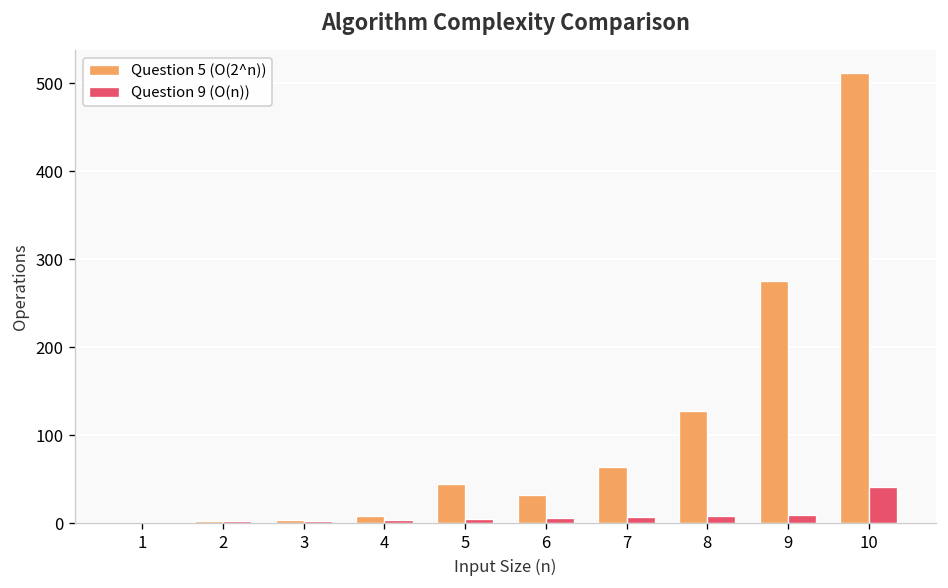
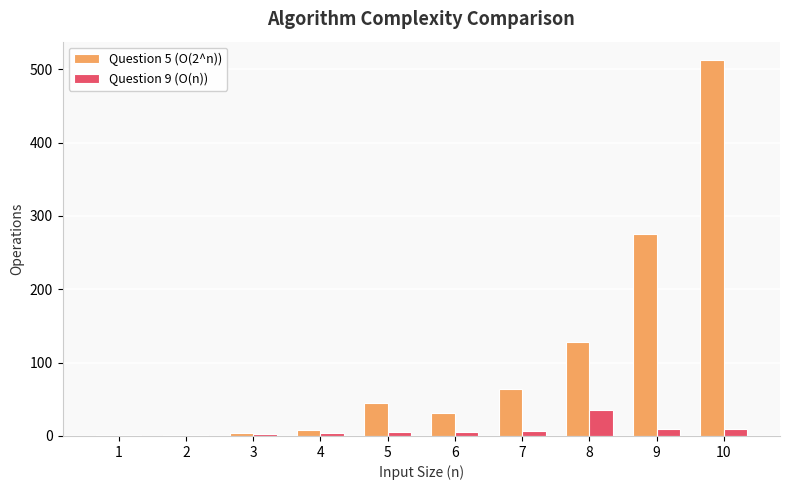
  {
    "Question 5 (O(2^n))": {
      "3": 0,
      "4": 10,
      "5": 50,
      "6": 30,
      "7": 60,
      "8": 130,
      "9": 280,
      "10": 510
    },
    "Question 9 (O(n))": {
      "4": 0,
      "5": 10,
      "6": 10,
      "7": 10,
-     "8": 10,
+     "8": 40,
      "9": 10,
-     "10": 40
+     "10": 10
    }
  }
